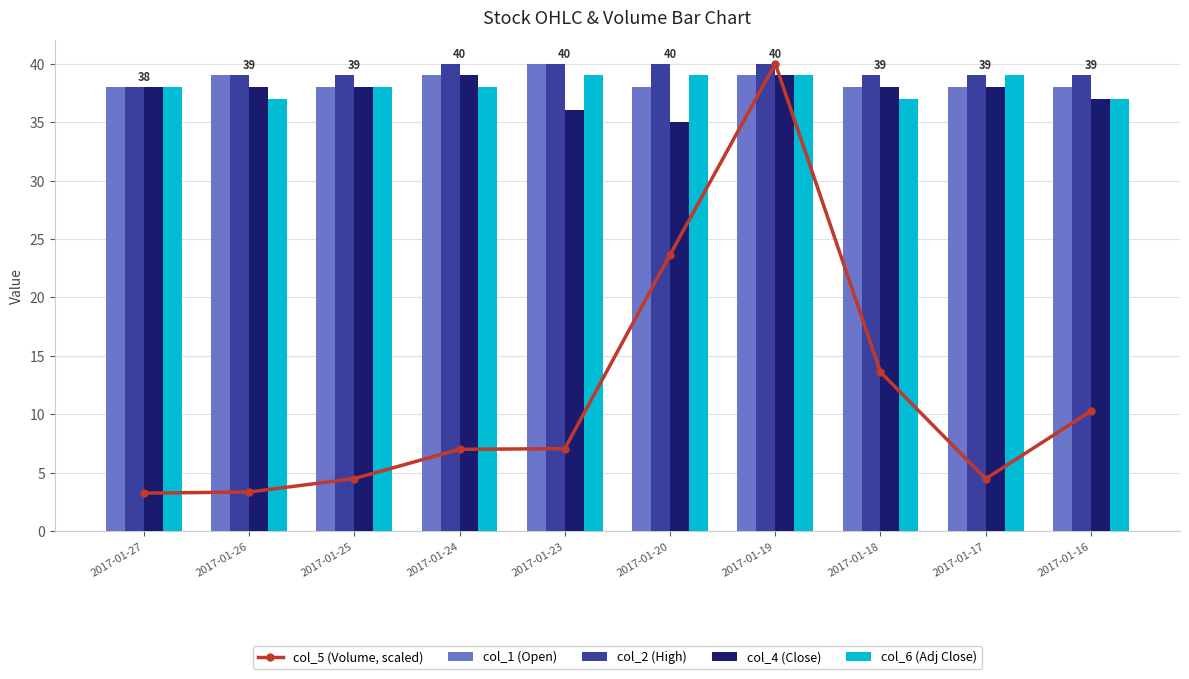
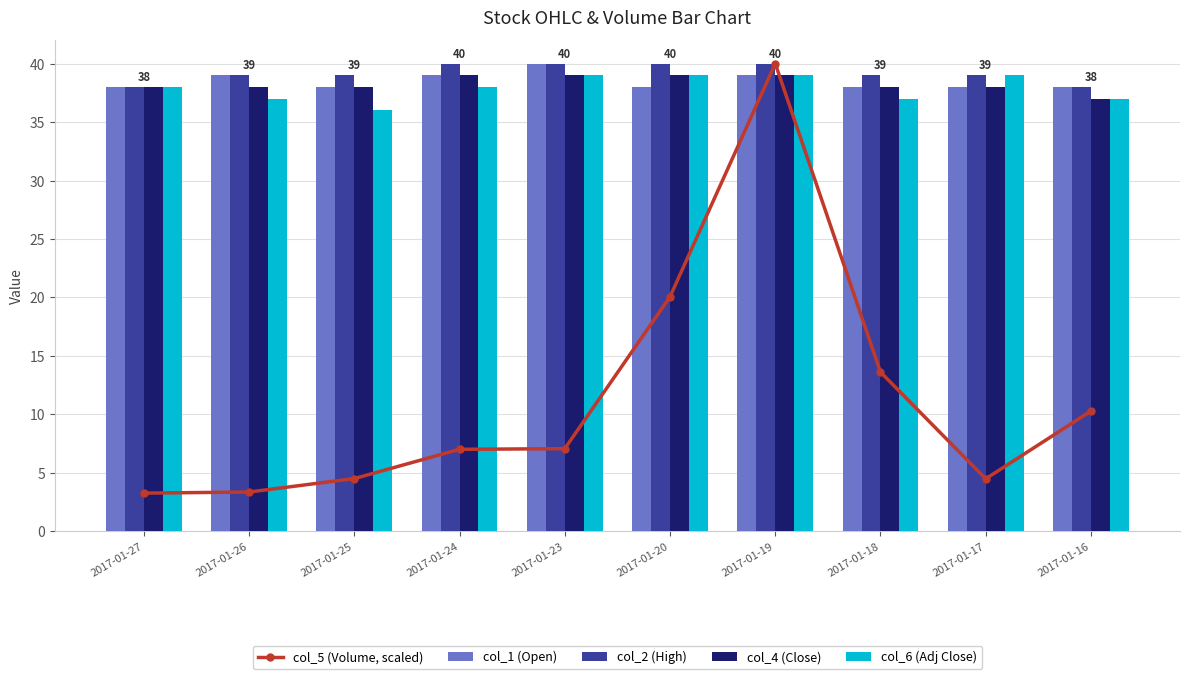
  {
    "col_5 (Volume, scaled)": {
      "2017-01-27": 3.3,
      "2017-01-26": 3.4,
      "2017-01-25": 4.5,
      "2017-01-24": 7.0,
      "2017-01-23": 7.1,
-     "2017-01-20": 23.7,
+     "2017-01-20": 20.1,
      "2017-01-18": 13.6,
      "2017-01-17": 4.5,
      "2017-01-16": 10.3
    },
    "col_1 (Open)": {
      "2017-01-25": 38.0,
      "2017-01-24": 39.0,
      "2017-01-20": 38.0,
      "2017-01-19": 39.0,
      "2017-01-18": 38.0,
      "2017-01-17": 38.0
    },
    "col_2 (High)": {
      "2017-01-27": 38,
      "2017-01-26": 39,
      "2017-01-25": 39,
      "2017-01-24": 40,
      "2017-01-23": 40,
      "2017-01-20": 40,
      "2017-01-18": 39,
      "2017-01-17": 39,
-     "2017-01-16": 39
+     "2017-01-16": 38
    },
    "col_4 (Close)": {
      "2017-01-26": 38,
      "2017-01-25": 38,
      "2017-01-24": 39,
-     "2017-01-23": 36,
-     "2017-01-20": 35,
+     "2017-01-23": 39,
+     "2017-01-20": 39,
      "2017-01-19": 39,
      "2017-01-18": 38,
      "2017-01-17": 38,
      "2017-01-16": 37
    },
    "col_6 (Adj Close)": {
      "2017-01-26": 37,
-     "2017-01-25": 38,
+     "2017-01-25": 36,
      "2017-01-24": 38,
      "2017-01-23": 39,
      "2017-01-20": 39,
      "2017-01-19": 39,
      "2017-01-18": 37,
      "2017-01-16": 37
    }
  }
